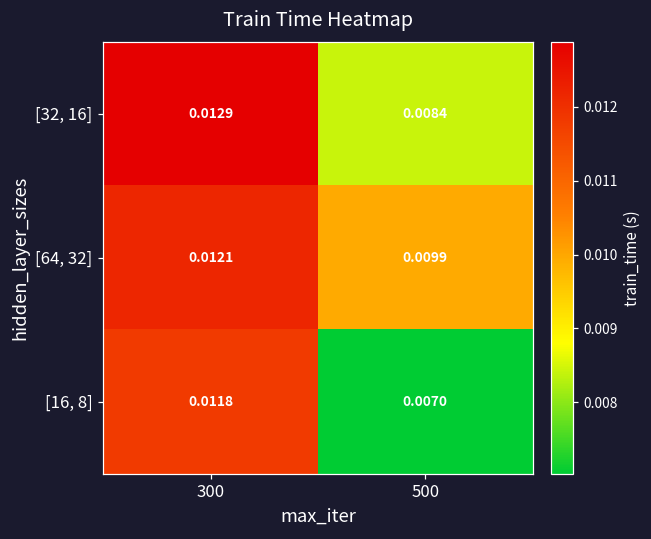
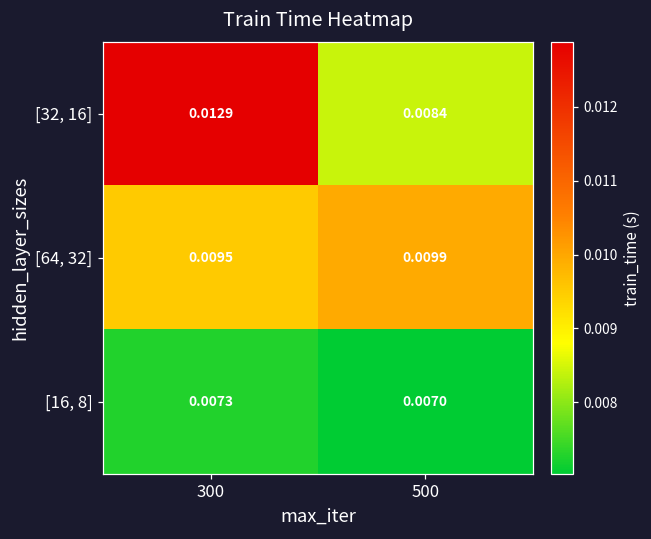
  {
    "[32, 16]": {
      "300": 0.0129,
      "500": 0.0084
    },
    "[64, 32]": {
-     "300": 0.0121,
+     "300": 0.0095,
      "500": 0.0099
    },
    "[16, 8]": {
-     "300": 0.0118,
+     "300": 0.0073,
      "500": 0.0070
    }
  }
